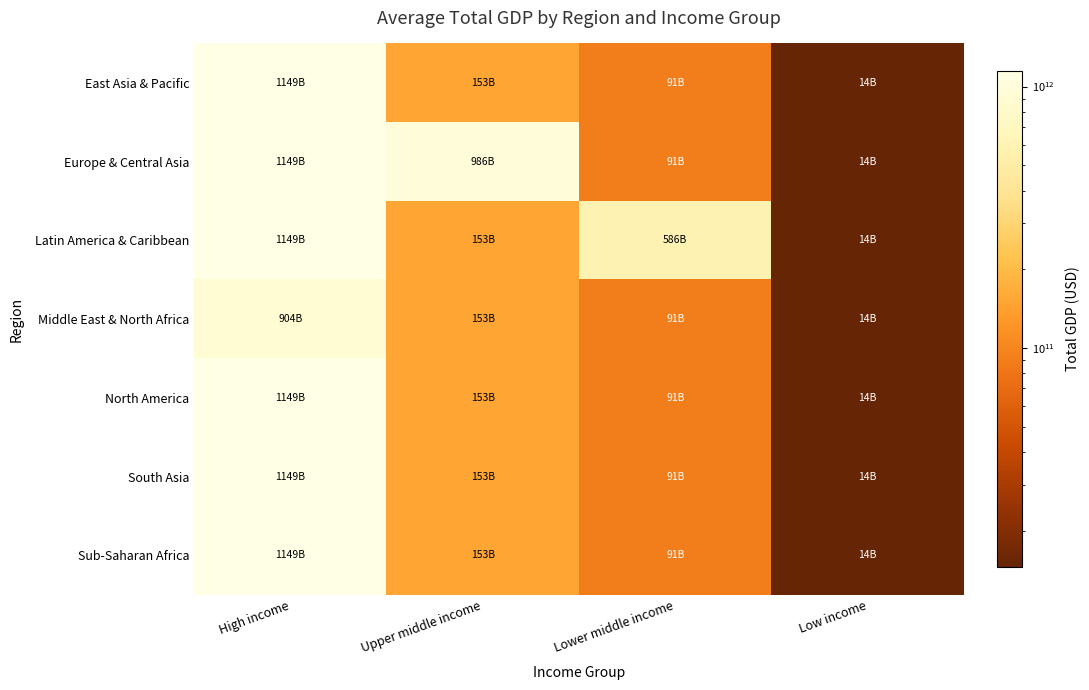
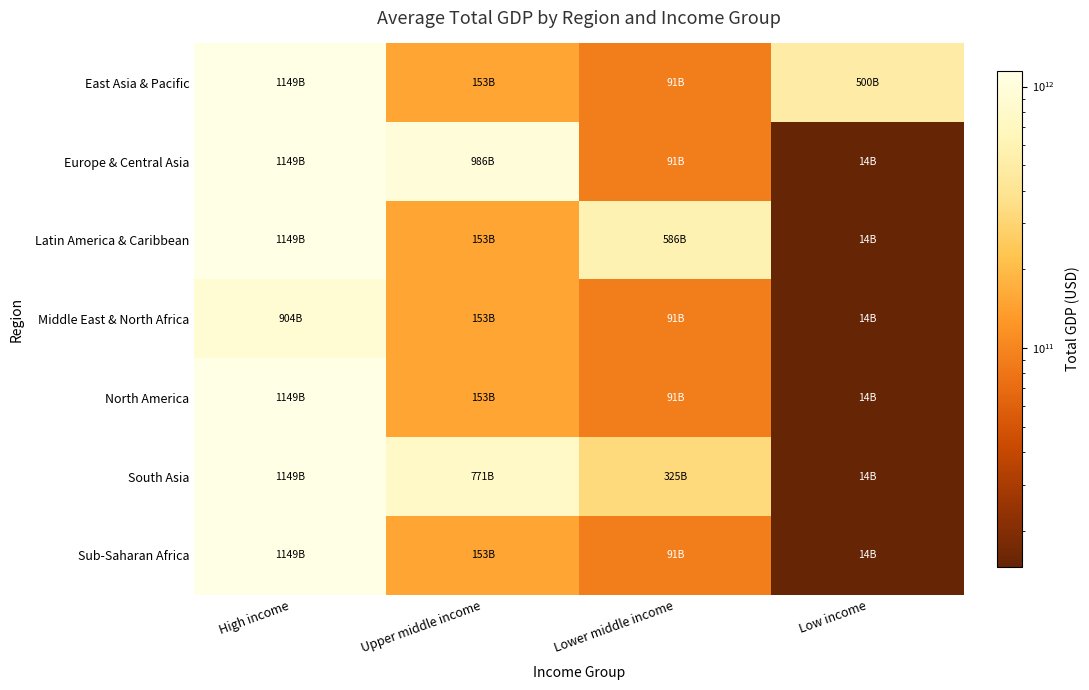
  {
    "East Asia & Pacific": {
      "High income": "1149B",
      "Upper middle income": "153B",
      "Lower middle income": "91B",
-     "Low income": "14B"
+     "Low income": "500B"
    },
    "Europe & Central Asia": {
      "High income": "1149B",
      "Upper middle income": "986B",
      "Lower middle income": "91B",
      "Low income": "14B"
    },
    "Latin America & Caribbean": {
      "High income": "1149B",
      "Upper middle income": "153B",
      "Lower middle income": "586B",
      "Low income": "14B"
    },
    "Middle East & North Africa": {
      "High income": "904B",
      "Upper middle income": "153B",
      "Lower middle income": "91B",
      "Low income": "14B"
    },
    "North America": {
      "High income": "1149B",
      "Upper middle income": "153B",
      "Lower middle income": "91B",
      "Low income": "14B"
    },
    "South Asia": {
      "High income": "1149B",
-     "Upper middle income": "153B",
-     "Lower middle income": "91B",
+     "Upper middle income": "771B",
+     "Lower middle income": "325B",
      "Low income": "14B"
    },
    "Sub-Saharan Africa": {
      "High income": "1149B",
      "Upper middle income": "153B",
      "Lower middle income": "91B",
      "Low income": "14B"
    }
  }
